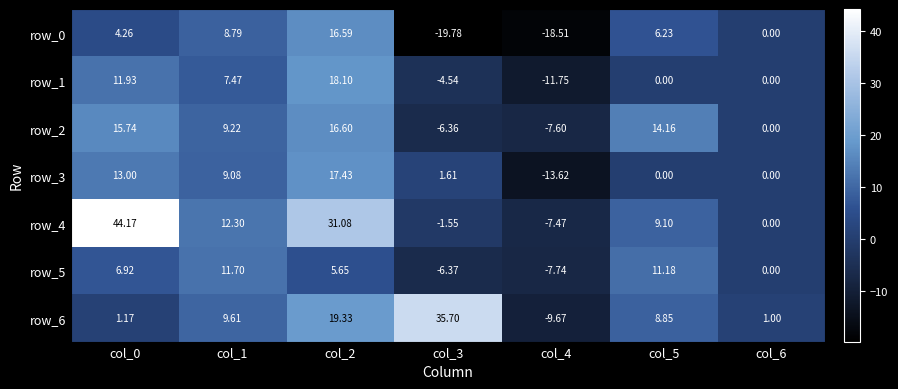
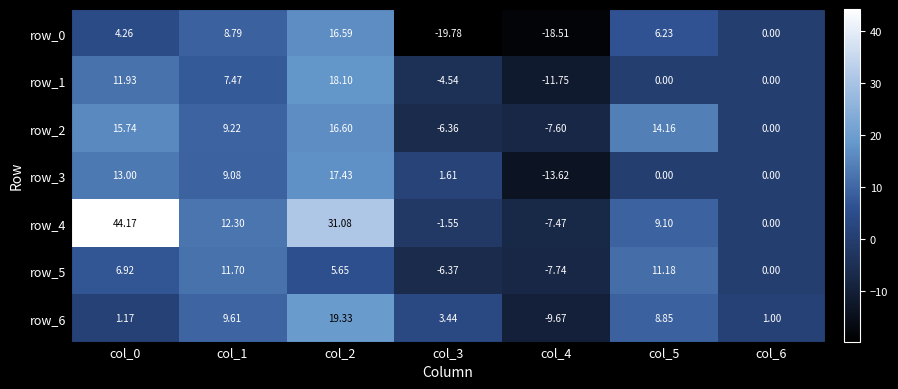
  {
    "row_0": {
      "col_0": 4.26,
      "col_1": 8.79,
      "col_2": 16.59,
      "col_3": -19.78,
      "col_4": -18.51,
      "col_5": 6.23,
      "col_6": 0.00
    },
    "row_1": {
      "col_0": 11.93,
      "col_1": 7.47,
      "col_2": 18.10,
      "col_3": -4.54,
      "col_4": -11.75,
      "col_5": 0.00,
      "col_6": 0.00
    },
    "row_2": {
      "col_0": 15.74,
      "col_1": 9.22,
      "col_2": 16.60,
      "col_3": -6.36,
      "col_4": -7.60,
      "col_5": 14.16,
      "col_6": 0.00
    },
    "row_3": {
      "col_0": 13.00,
      "col_1": 9.08,
      "col_2": 17.43,
      "col_3": 1.61,
      "col_4": -13.62,
      "col_5": 0.00,
      "col_6": 0.00
    },
    "row_4": {
      "col_0": 44.17,
      "col_1": 12.30,
      "col_2": 31.08,
      "col_3": -1.55,
      "col_4": -7.47,
      "col_5": 9.10,
      "col_6": 0.00
    },
    "row_5": {
      "col_0": 6.92,
      "col_1": 11.70,
      "col_2": 5.65,
      "col_3": -6.37,
      "col_4": -7.74,
      "col_5": 11.18,
      "col_6": 0.00
    },
    "row_6": {
      "col_0": 1.17,
      "col_1": 9.61,
      "col_2": 19.33,
-     "col_3": 35.70,
+     "col_3": 3.44,
      "col_4": -9.67,
      "col_5": 8.85,
      "col_6": 1.00
    }
  }
